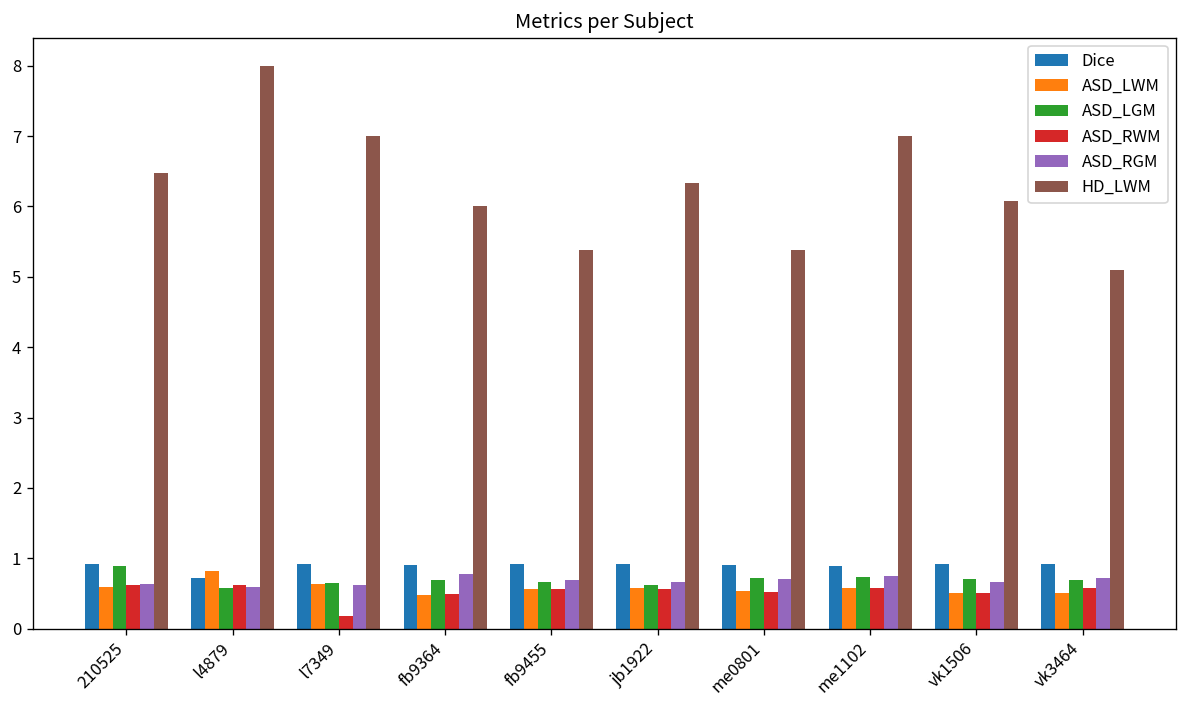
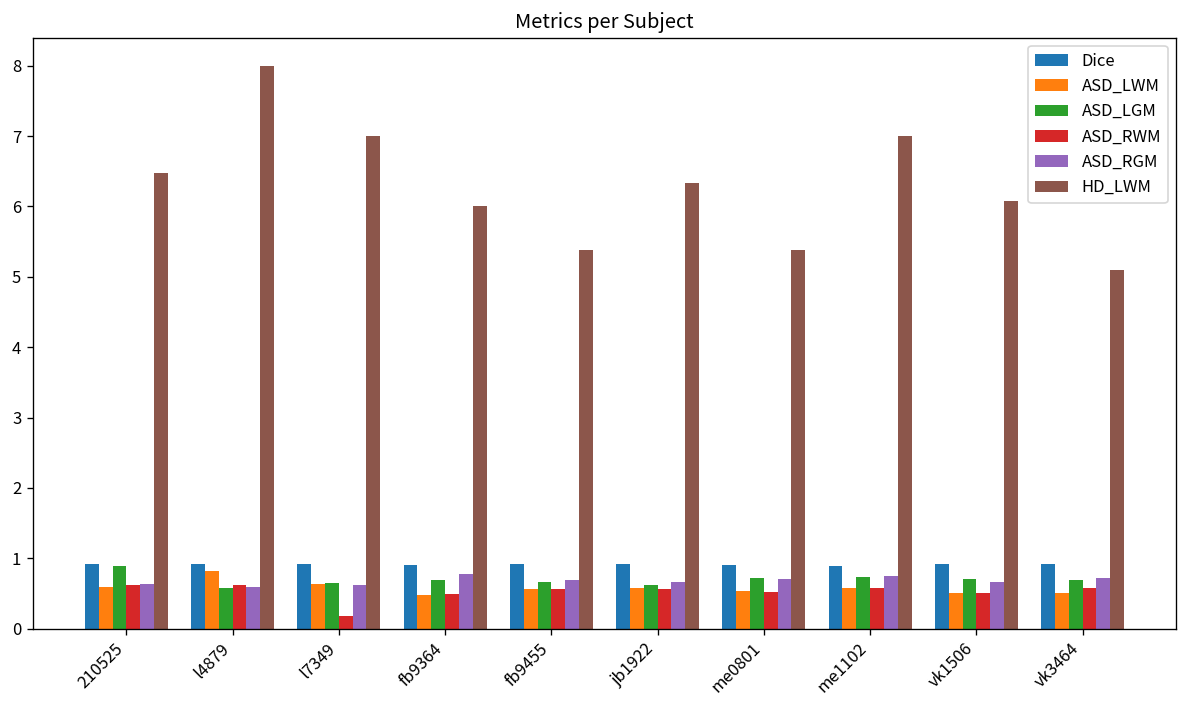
  {
    "Dice": {
      "210525": 0.9,
-     "l4879": 0.7,
+     "l4879": 0.9,
      "l7349": 0.9,
      "fb9364": 0.9,
      "fb9455": 0.9,
      "jb1922": 0.9,
      "me0801": 0.9,
      "me1102": 0.9,
      "vk1506": 0.9,
      "vk3464": 0.9
    },
    "ASD_LWM": {
      "210525": 0.6,
      "l4879": 0.8,
      "l7349": 0.6,
      "fb9364": 0.5,
      "fb9455": 0.6,
      "jb1922": 0.6,
      "me0801": 0.5,
      "me1102": 0.6,
      "vk1506": 0.5,
      "vk3464": 0.5
    },
    "ASD_LGM": {
      "210525": 0.9,
      "l4879": 0.6,
      "l7349": 0.6,
      "fb9364": 0.7,
      "fb9455": 0.7,
      "jb1922": 0.6,
      "me0801": 0.7,
      "me1102": 0.7,
      "vk1506": 0.7,
      "vk3464": 0.7
    },
    "ASD_RWM": {
      "210525": 0.6,
      "l4879": 0.6,
      "l7349": 0.2,
      "fb9364": 0.5,
      "fb9455": 0.6,
      "jb1922": 0.6,
      "me0801": 0.5,
      "me1102": 0.6,
      "vk1506": 0.5,
      "vk3464": 0.6
    },
    "ASD_RGM": {
      "210525": 0.6,
      "l4879": 0.6,
      "l7349": 0.6,
      "fb9364": 0.8,
      "fb9455": 0.7,
      "jb1922": 0.7,
      "me0801": 0.7,
      "me1102": 0.7,
      "vk1506": 0.7,
      "vk3464": 0.7
    },
    "HD_LWM": {
      "210525": 6.5,
      "l4879": 8.0,
      "l7349": 7.0,
      "fb9364": 6.0,
      "fb9455": 5.4,
      "jb1922": 6.3,
      "me0801": 5.4,
      "me1102": 7.0,
      "vk1506": 6.1,
      "vk3464": 5.1
    }
  }
